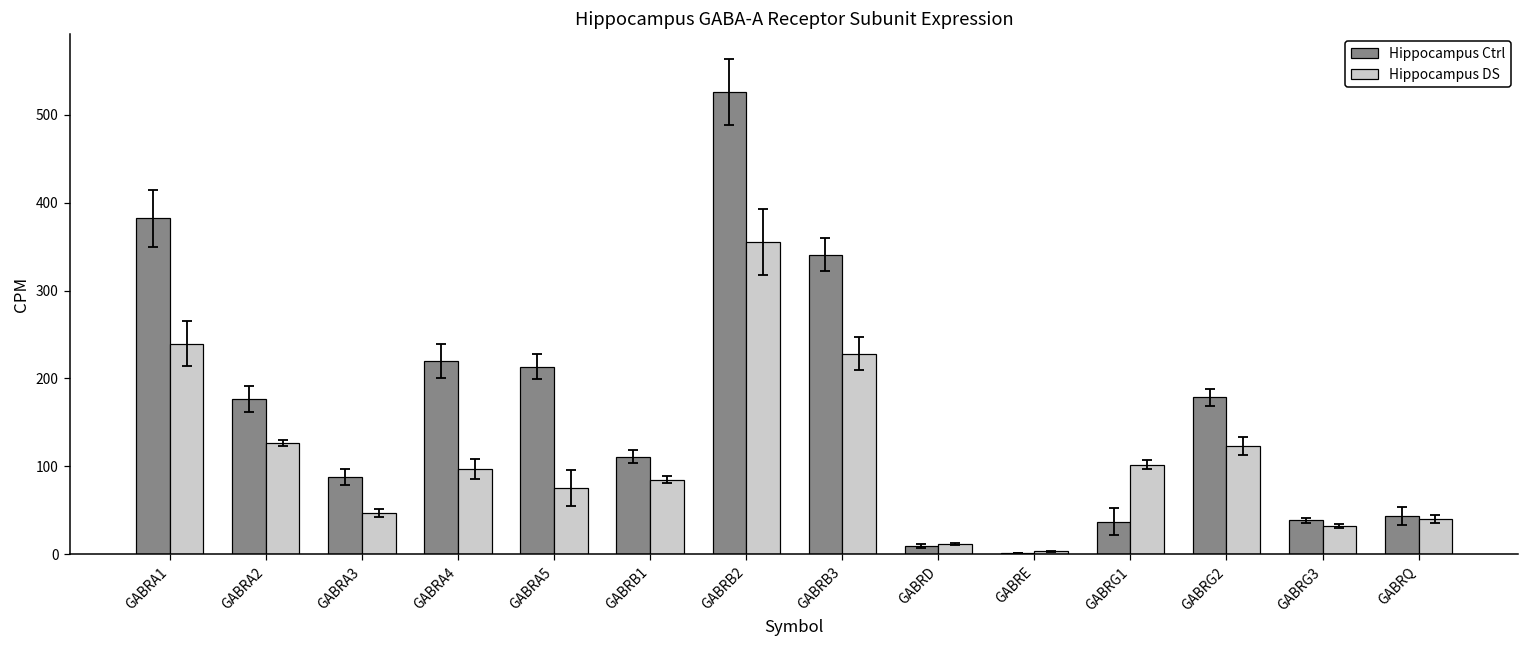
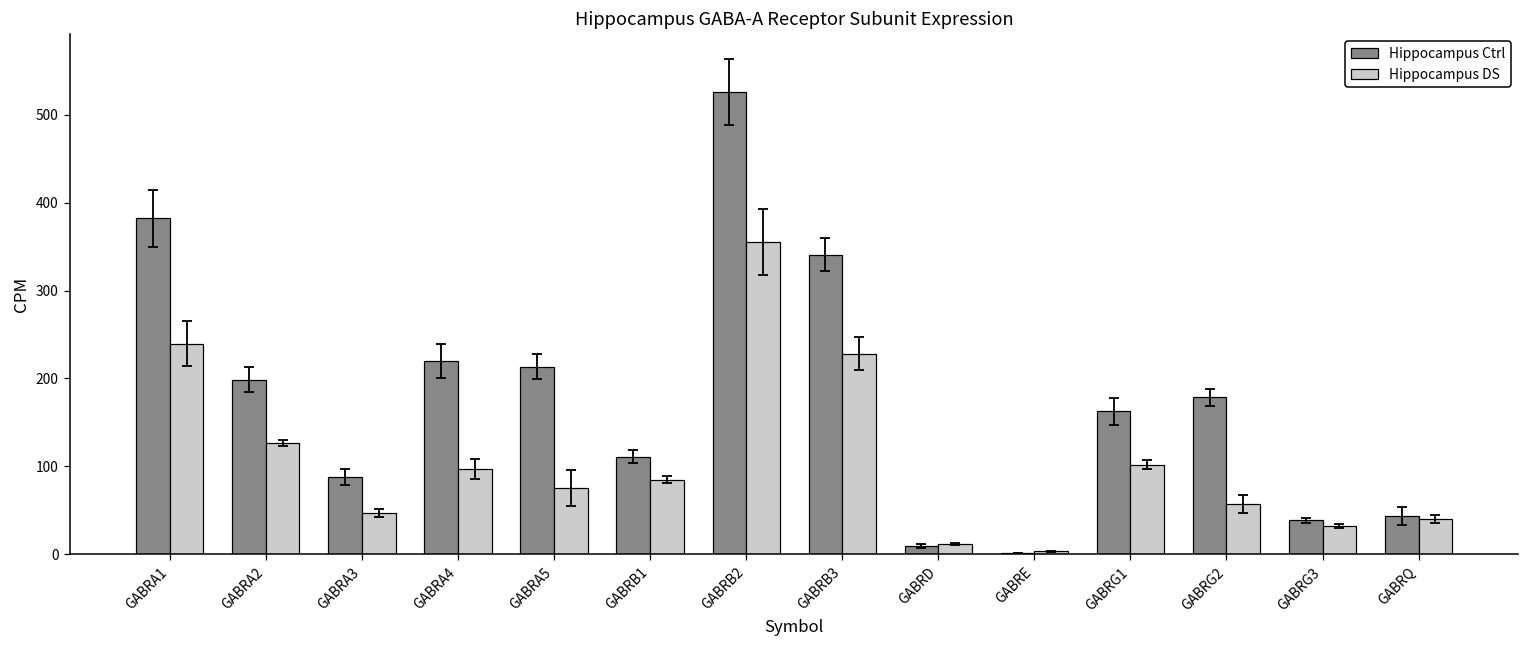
  {
    "Hippocampus Ctrl": {
      "GABRA1": 380,
-     "GABRA2": 180,
+     "GABRA2": 200,
      "GABRA3": 90,
      "GABRA4": 220,
      "GABRA5": 210,
      "GABRB1": 110,
      "GABRB2": 530,
      "GABRB3": 340,
      "GABRD": 10,
-     "GABRG1": 40,
+     "GABRG1": 160,
      "GABRG2": 180,
      "GABRG3": 40,
      "GABRQ": 40
    },
    "Hippocampus DS": {
      "GABRA1": 240,
      "GABRA2": 130,
      "GABRA3": 50,
      "GABRA4": 100,
      "GABRA5": 80,
      "GABRB1": 80,
      "GABRB2": 360,
      "GABRB3": 230,
      "GABRD": 10,
      "GABRE": 0,
      "GABRG1": 100,
-     "GABRG2": 120,
+     "GABRG2": 60,
      "GABRG3": 30,
      "GABRQ": 40
    }
  }
